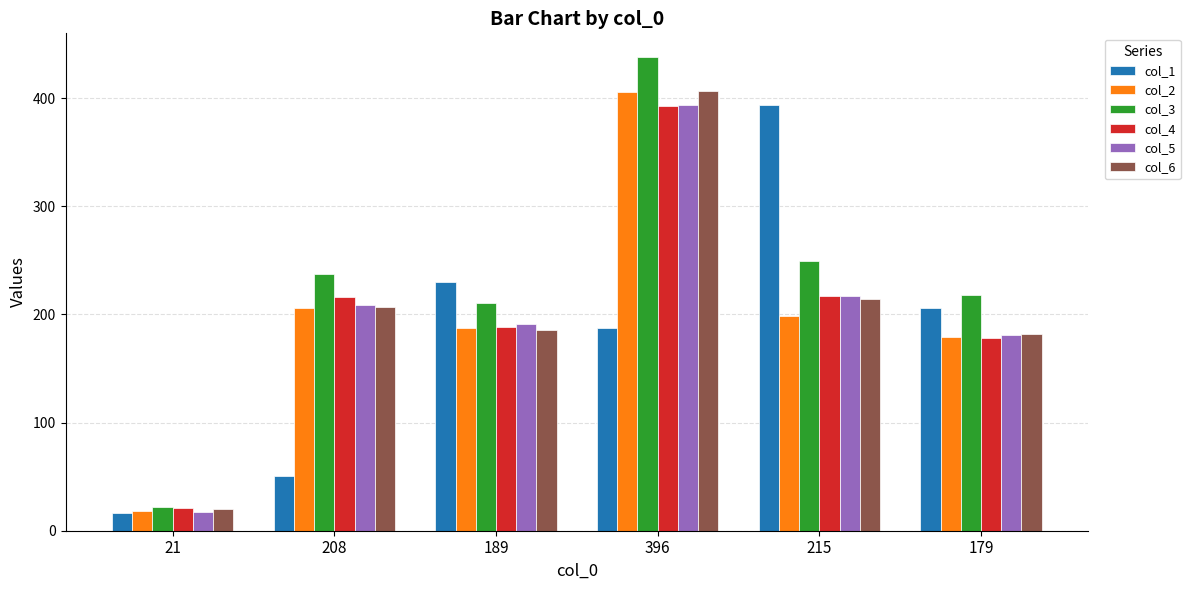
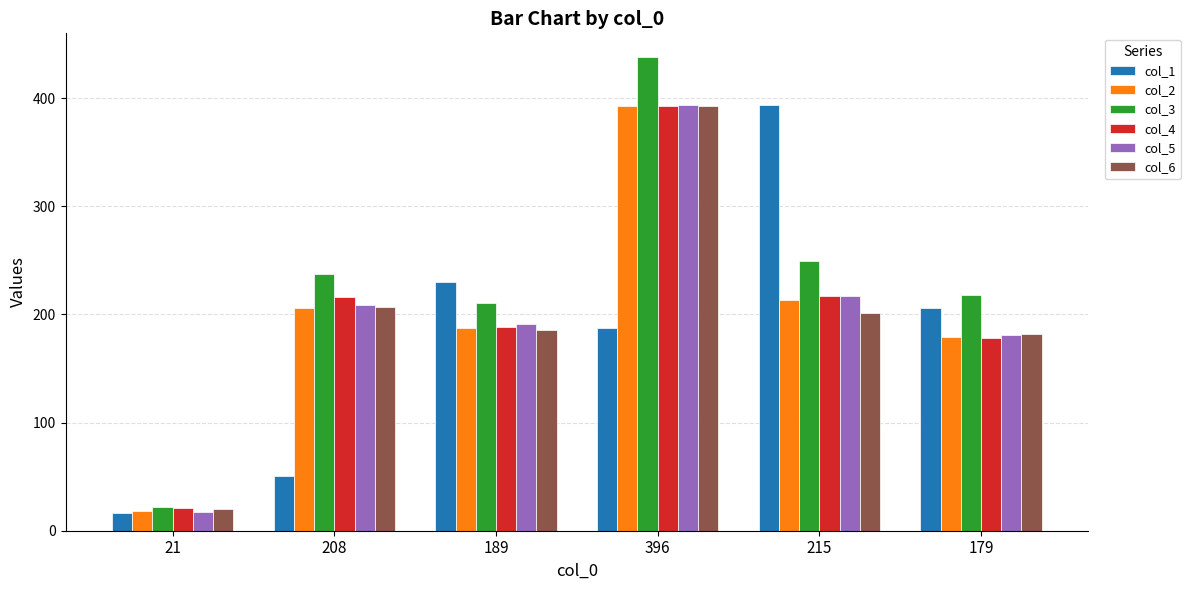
  {
    "col_1": {
      "21": 16,
      "208": 51,
      "189": 230,
      "396": 187,
      "215": 394,
      "179": 206
    },
    "col_2": {
      "21": 18,
      "208": 206,
      "189": 187,
-     "396": 406,
-     "215": 199,
+     "396": 393,
+     "215": 213,
      "179": 179
    },
    "col_3": {
      "21": 22,
      "208": 237,
      "189": 211,
      "396": 438,
      "215": 249,
      "179": 218
    },
    "col_4": {
      "21": 21,
      "208": 216,
      "189": 188,
      "396": 393,
      "215": 217,
      "179": 178
    },
    "col_5": {
      "21": 17,
      "208": 209,
      "189": 191,
      "396": 394,
      "215": 217,
      "179": 181
    },
    "col_6": {
      "21": 20,
      "208": 207,
      "189": 186,
-     "396": 407,
-     "215": 214,
+     "396": 393,
+     "215": 201,
      "179": 182
    }
  }
